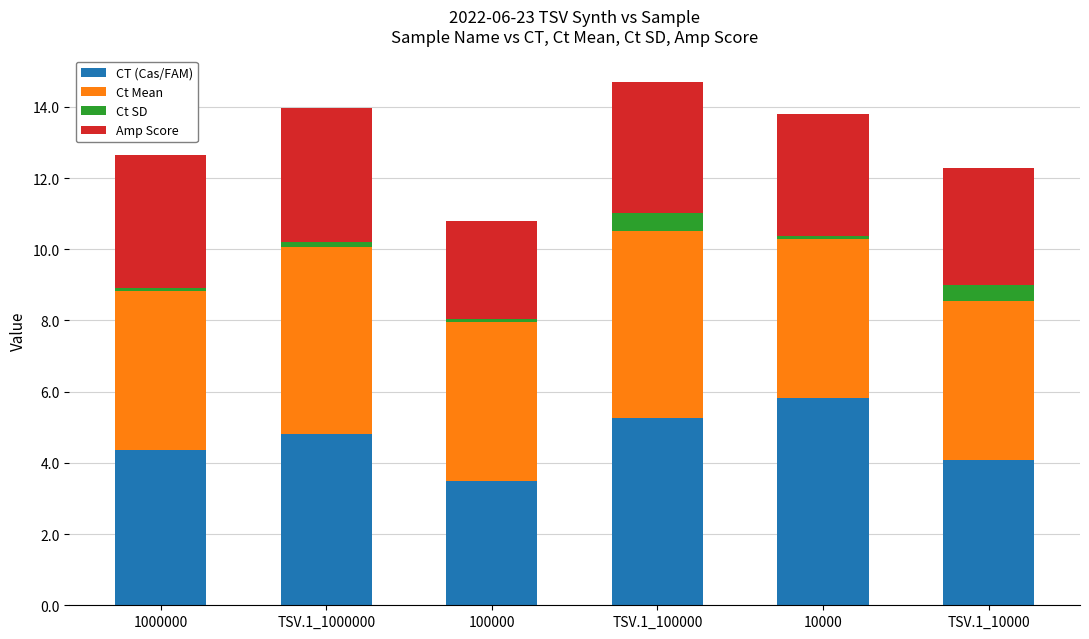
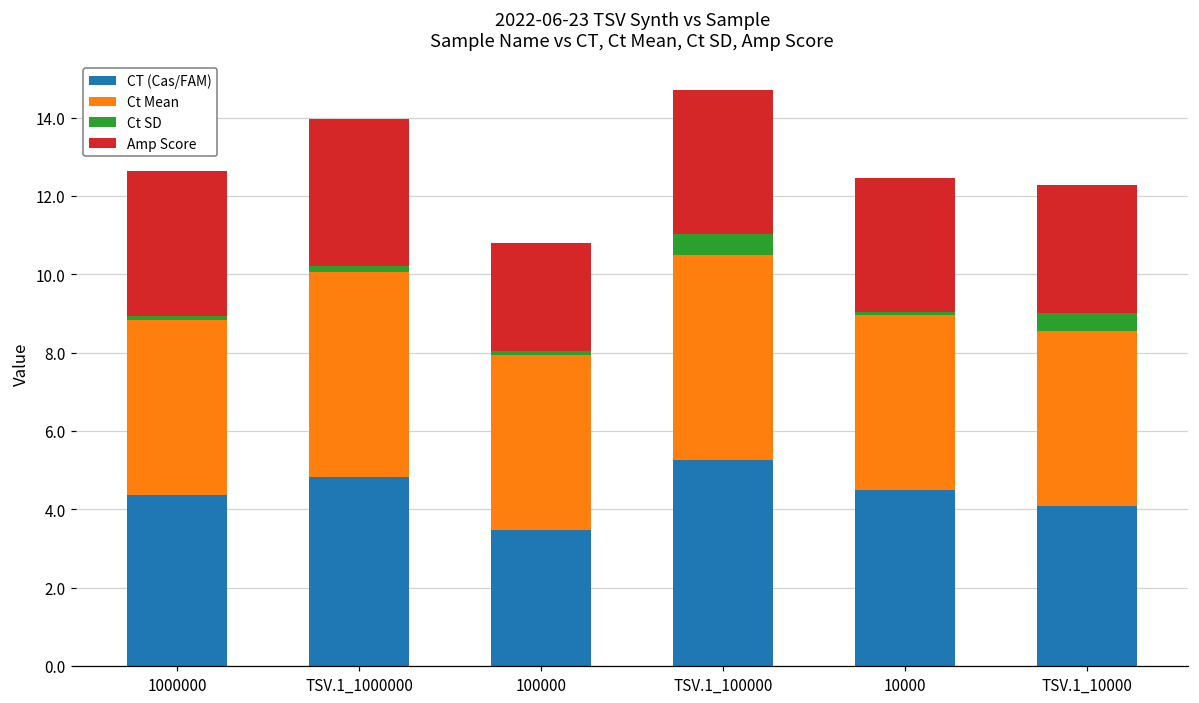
  {
    "CT (Cas/FAM)": {
      "1000000": 4.4,
      "TSV.1_1000000": 4.8,
      "100000": 3.5,
      "TSV.1_100000": 5.3,
-     "10000": 5.8,
+     "10000": 4.5,
      "TSV.1_10000": 4.1
    },
    "Ct Mean": {
      "1000000": 4.5,
      "TSV.1_1000000": 5.3,
      "100000": 4.5,
      "TSV.1_100000": 5.3,
      "10000": 4.5,
      "TSV.1_10000": 4.5
    },
    "Ct SD": {
      "1000000": 0.1,
      "TSV.1_1000000": 0.1,
      "100000": 0.1,
      "TSV.1_100000": 0.5,
      "10000": 0.1,
      "TSV.1_10000": 0.4
    },
    "Amp Score": {
      "1000000": 3.7,
      "TSV.1_1000000": 3.8,
      "100000": 2.8,
      "TSV.1_100000": 3.7,
      "10000": 3.4,
      "TSV.1_10000": 3.3
    }
  }
